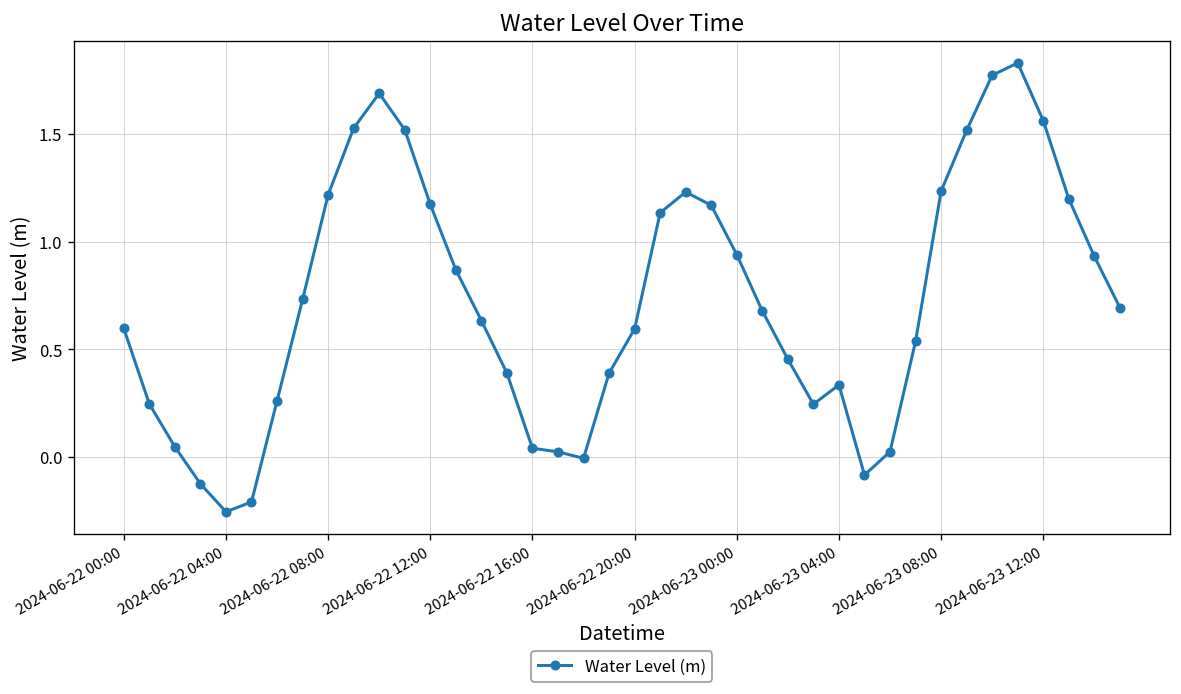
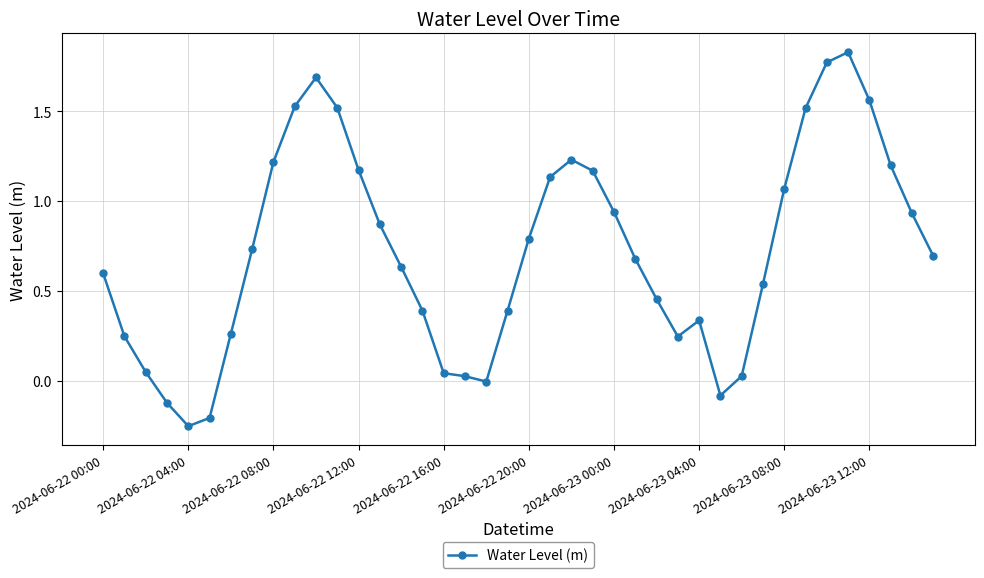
  {
    "2024-06-22 00:00": 0.60,
    "2024-06-22 04:00": -0.25,
    "2024-06-22 08:00": 1.22,
    "2024-06-22 12:00": 1.17,
    "2024-06-22 16:00": 0.04,
-   "2024-06-22 20:00": 0.60,
+   "2024-06-22 20:00": 0.79,
    "2024-06-23 00:00": 0.94,
    "2024-06-23 04:00": 0.34,
-   "2024-06-23 08:00": 1.23,
+   "2024-06-23 08:00": 1.07,
    "2024-06-23 12:00": 1.56
  }
